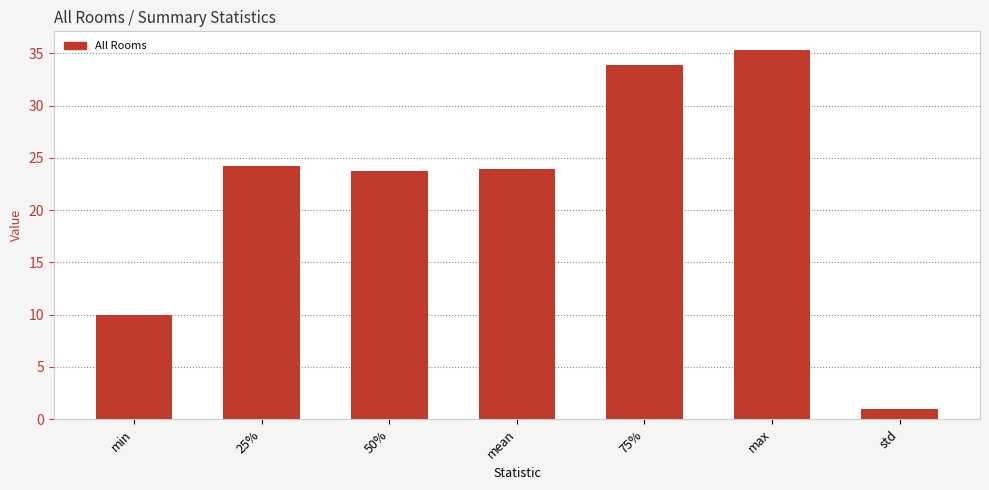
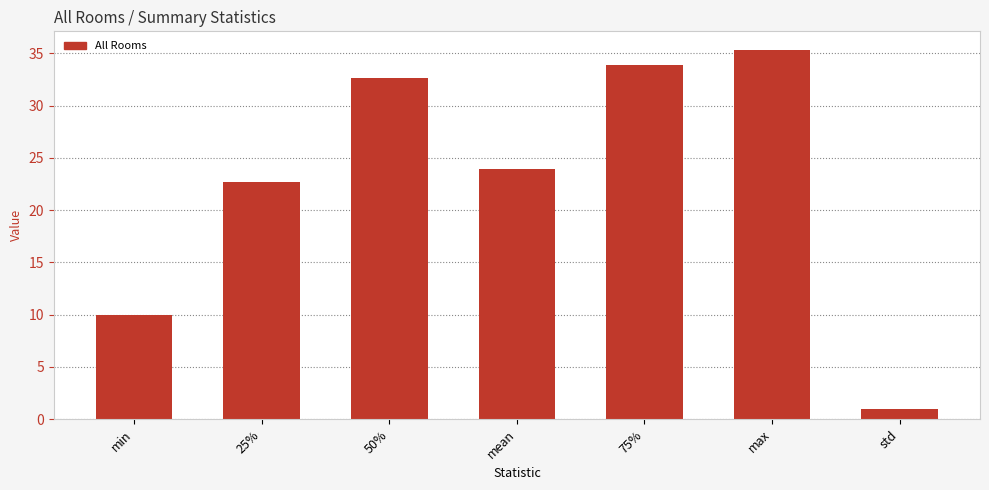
  {
    "min": 10.0,
-   "25%": 24.2,
-   "50%": 23.7,
+   "25%": 22.7,
+   "50%": 32.7,
    "mean": 23.9,
    "75%": 33.9,
    "max": 35.3,
    "std": 1.0
  }
